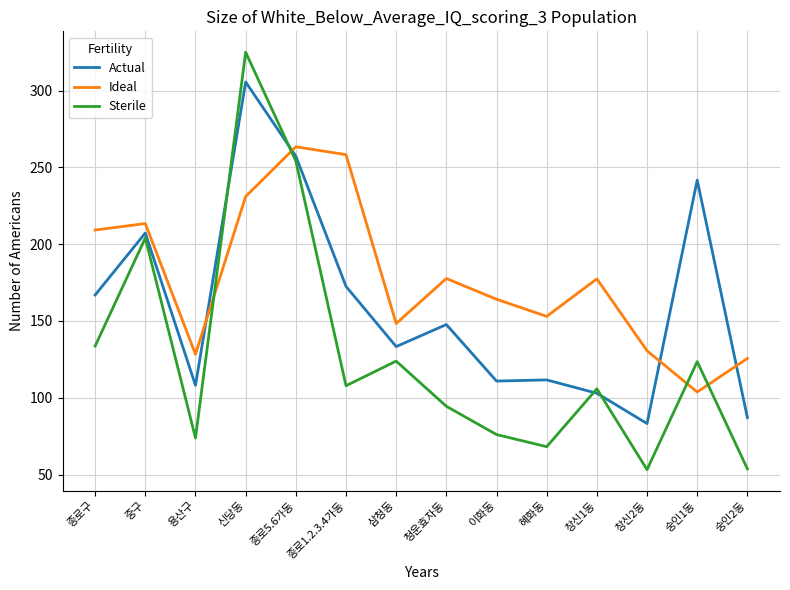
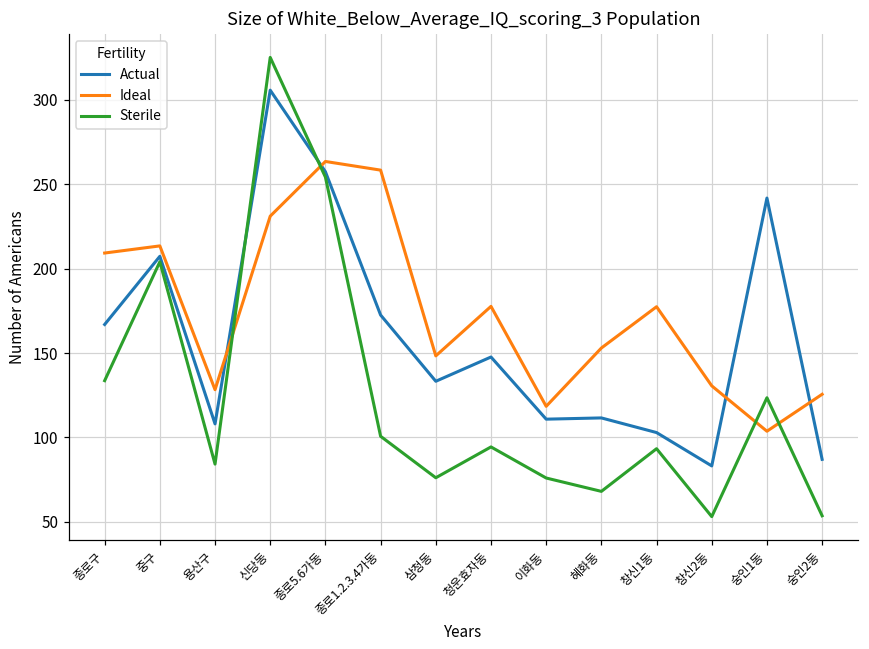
  {
    "Actual": {
      "종로구": 167,
      "중구": 207,
      "용산구": 108,
      "신당동": 306,
      "종로5.6가동": 257,
      "종로1.2.3.4가동": 172,
      "삼청동": 133,
      "청운효자동": 148,
      "이화동": 111,
      "혜화동": 112,
      "창신1동": 103,
      "창신2동": 83,
      "숭인1동": 242,
      "숭인2동": 87
    },
    "Ideal": {
      "종로구": 209,
      "중구": 213,
      "용산구": 128,
      "신당동": 231,
      "종로5.6가동": 263,
      "종로1.2.3.4가동": 258,
      "삼청동": 148,
      "청운효자동": 178,
-     "이화동": 164,
+     "이화동": 118,
      "혜화동": 153,
      "창신1동": 177,
      "창신2동": 131,
      "숭인1동": 104,
      "숭인2동": 126
    },
    "Sterile": {
      "종로구": 134,
      "중구": 204,
-     "용산구": 74,
+     "용산구": 84,
      "신당동": 325,
      "종로5.6가동": 254,
-     "종로1.2.3.4가동": 108,
-     "삼청동": 124,
+     "종로1.2.3.4가동": 101,
+     "삼청동": 76,
      "청운효자동": 94,
      "이화동": 76,
      "혜화동": 68,
-     "창신1동": 106,
+     "창신1동": 93,
      "창신2동": 53,
      "숭인1동": 124,
      "숭인2동": 54
    }
  }
